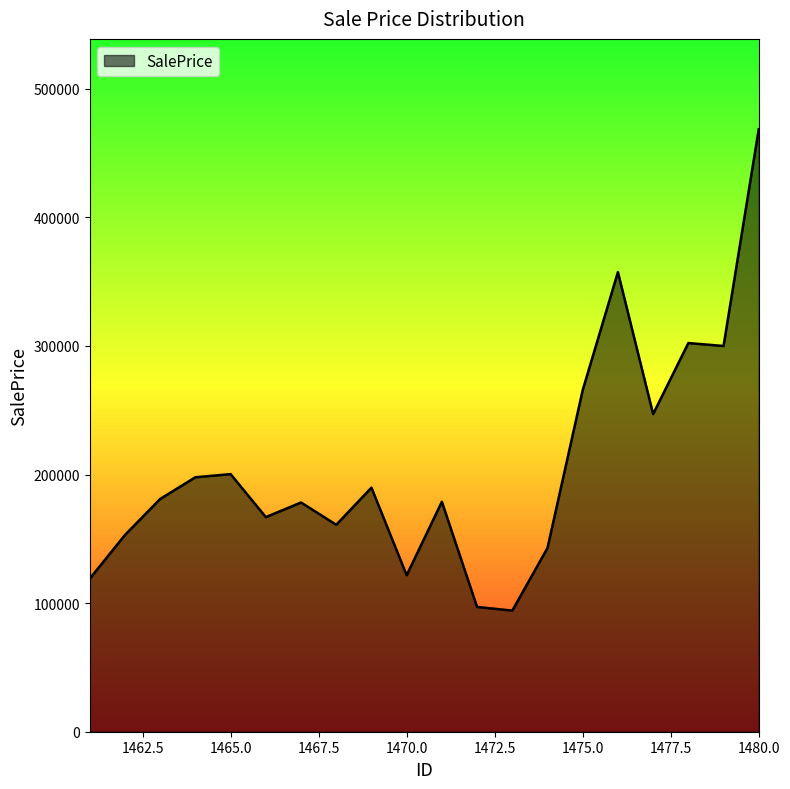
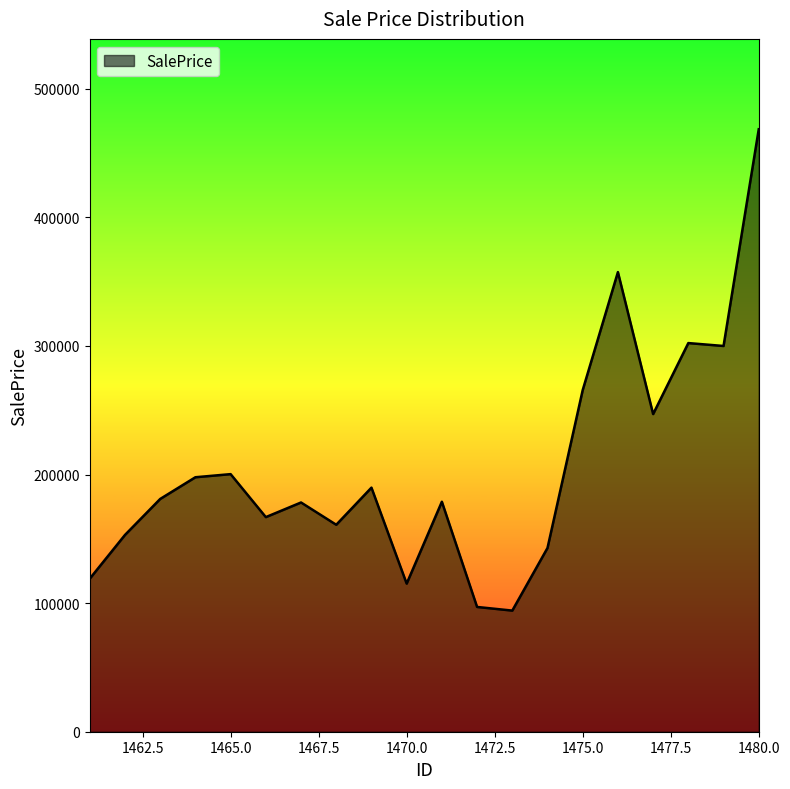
  {
    "1465.0": 200000,
-   "1470.0": 122000,
+   "1470.0": 115000,
    "1475.0": 266000,
    "1480.0": 468000
  }
